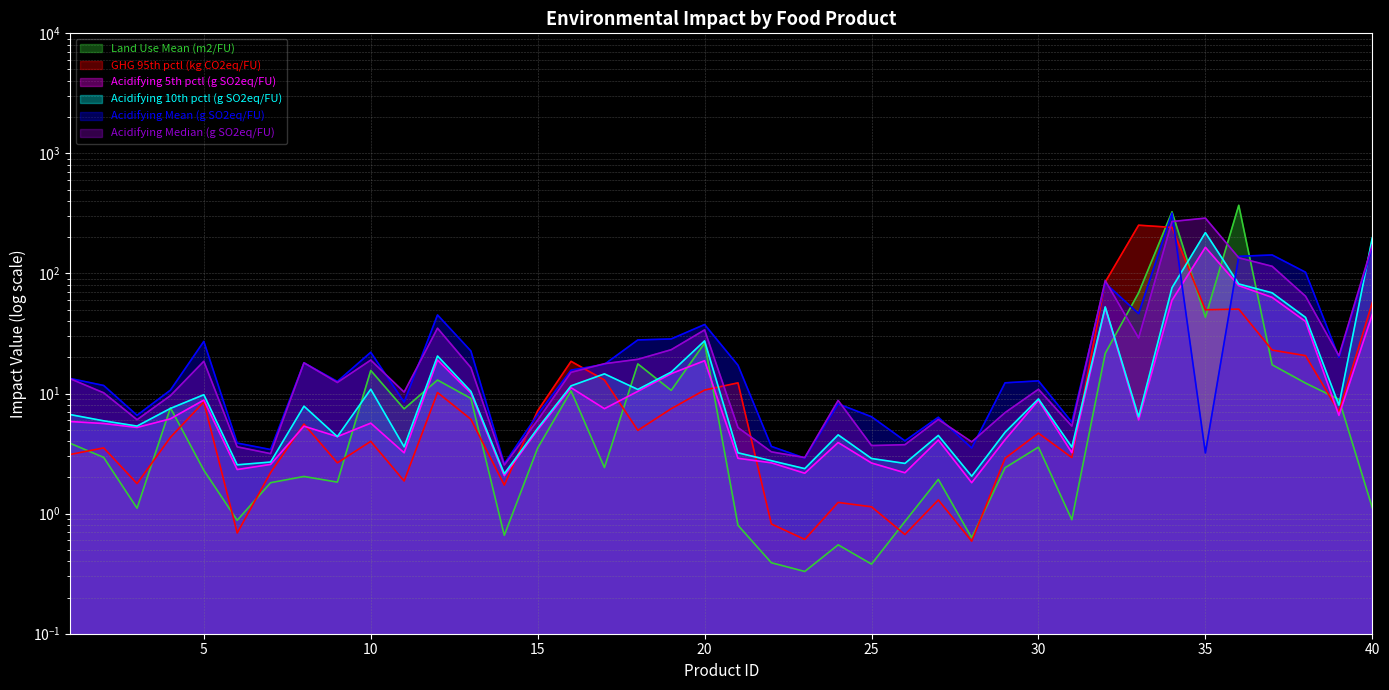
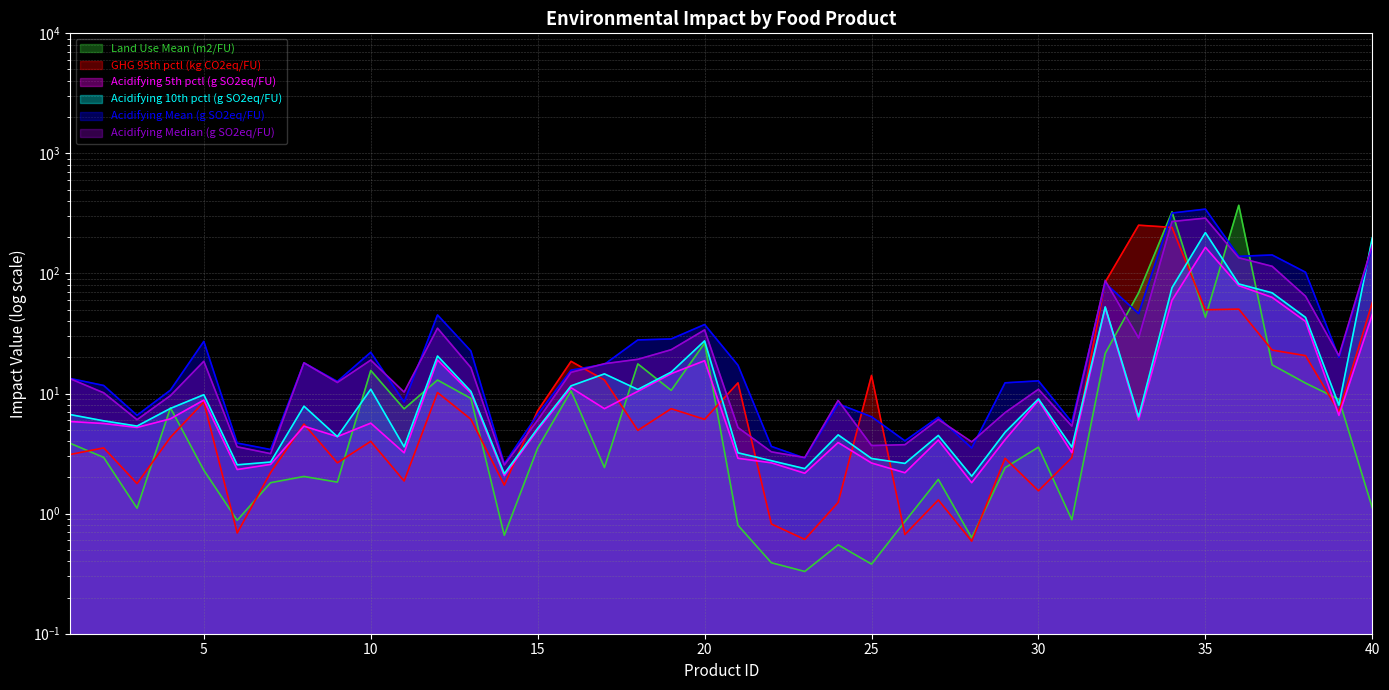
  {
    "Land Use Mean (m2/FU)": {
      "5": 2.3,
      "10": 16,
      "15": 3.5,
      "25": 0.38,
      "30": 3.6,
      "35": 43,
      "40": 1.1
    },
    "GHG 95th pctl (kg CO2eq/FU)": {
      "10": 4.0,
      "15": 7,
-     "20": 11,
-     "25": 1.1,
-     "30": 4.7,
+     "20": 6,
+     "25": 14,
+     "30": 1.6,
      "35": 50,
      "40": 60
    },
    "Acidifying 10th pctl (g SO2eq/FU)": {
      "5": 10,
      "10": 11,
      "25": 2.9,
      "35": 220,
      "40": 200
    },
    "Acidifying Mean (g SO2eq/FU)": {
      "5": 27,
      "10": 22,
      "15": 7,
      "20": 38,
      "25": 6,
      "30": 13,
-     "35": 3.2
+     "35": 340
    }
  }
